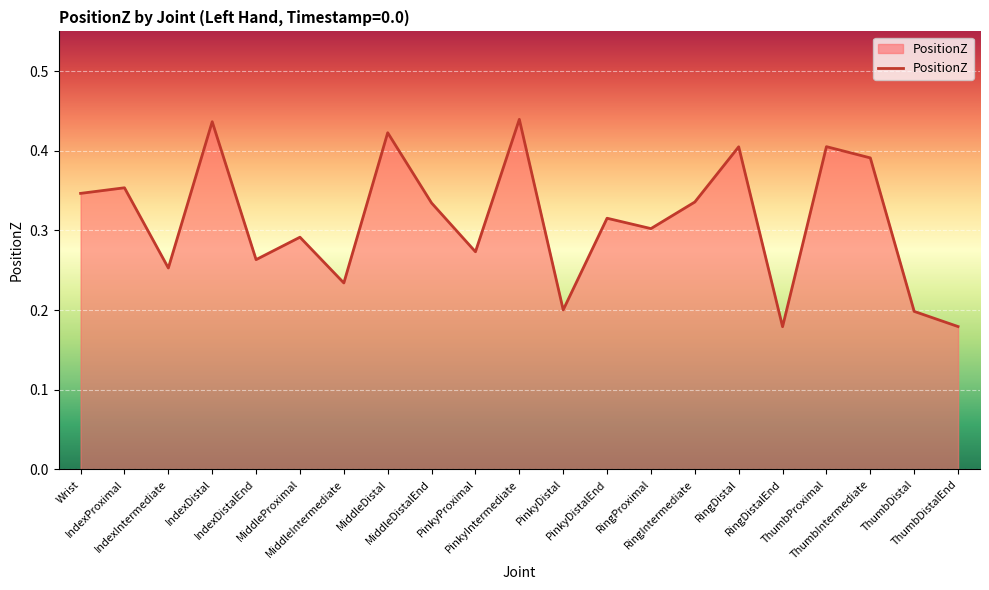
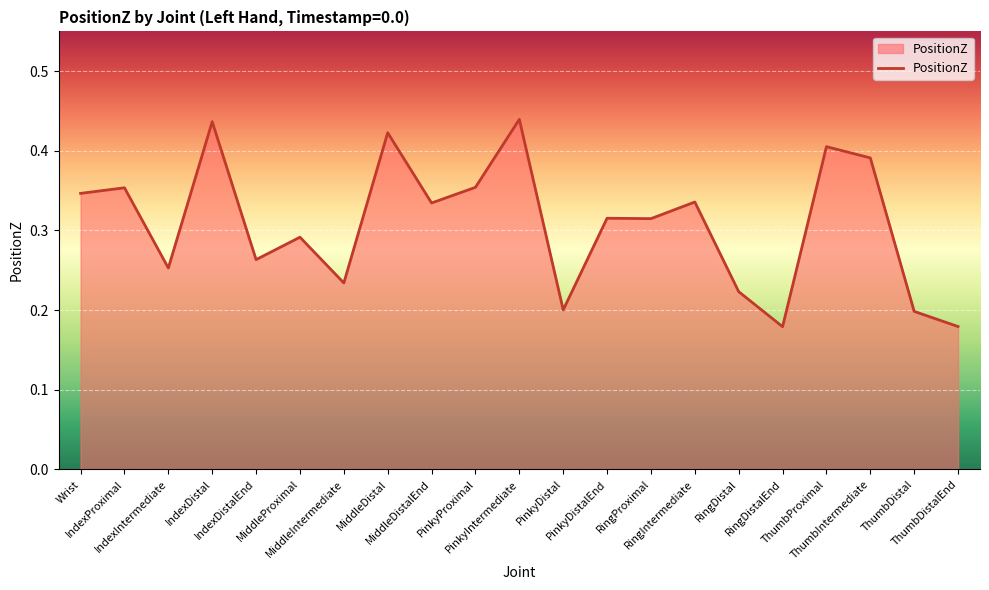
  {
    "Wrist": 0.35,
    "IndexProximal": 0.35,
    "IndexIntermediate": 0.25,
    "IndexDistal": 0.44,
    "IndexDistalEnd": 0.26,
    "MiddleProximal": 0.29,
    "MiddleIntermediate": 0.23,
    "MiddleDistal": 0.42,
    "MiddleDistalEnd": 0.33,
-   "PinkyProximal": 0.27,
+   "PinkyProximal": 0.35,
    "PinkyIntermediate": 0.44,
    "PinkyDistal": 0.20,
    "PinkyDistalEnd": 0.32,
-   "RingProximal": 0.30,
+   "RingProximal": 0.31,
    "RingIntermediate": 0.34,
-   "RingDistal": 0.41,
+   "RingDistal": 0.22,
    "RingDistalEnd": 0.18,
    "ThumbProximal": 0.41,
    "ThumbIntermediate": 0.39,
    "ThumbDistal": 0.20,
    "ThumbDistalEnd": 0.18
  }
